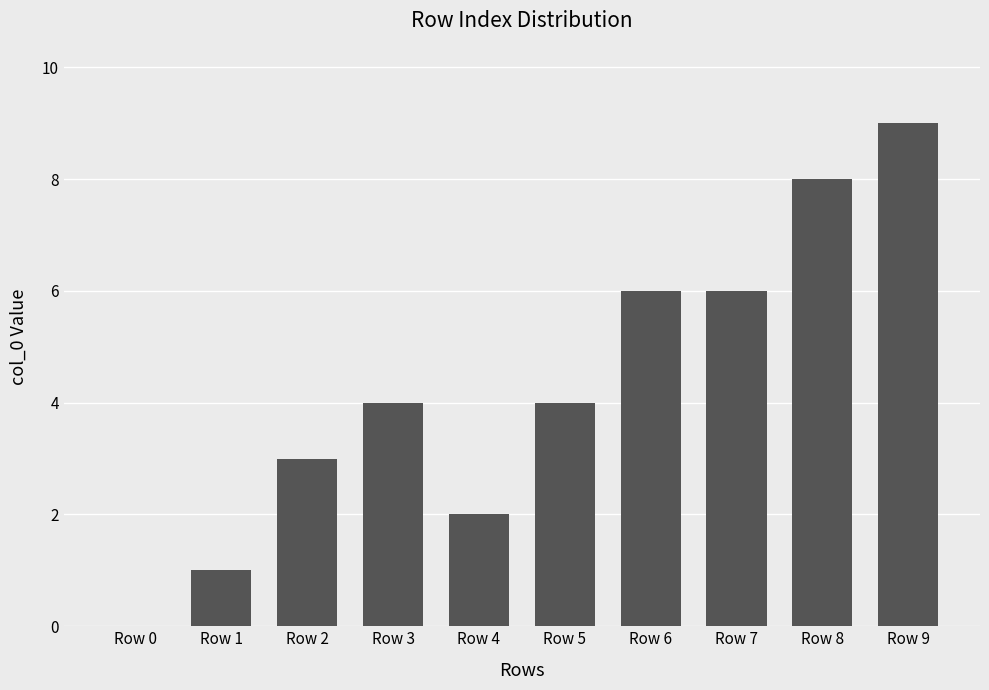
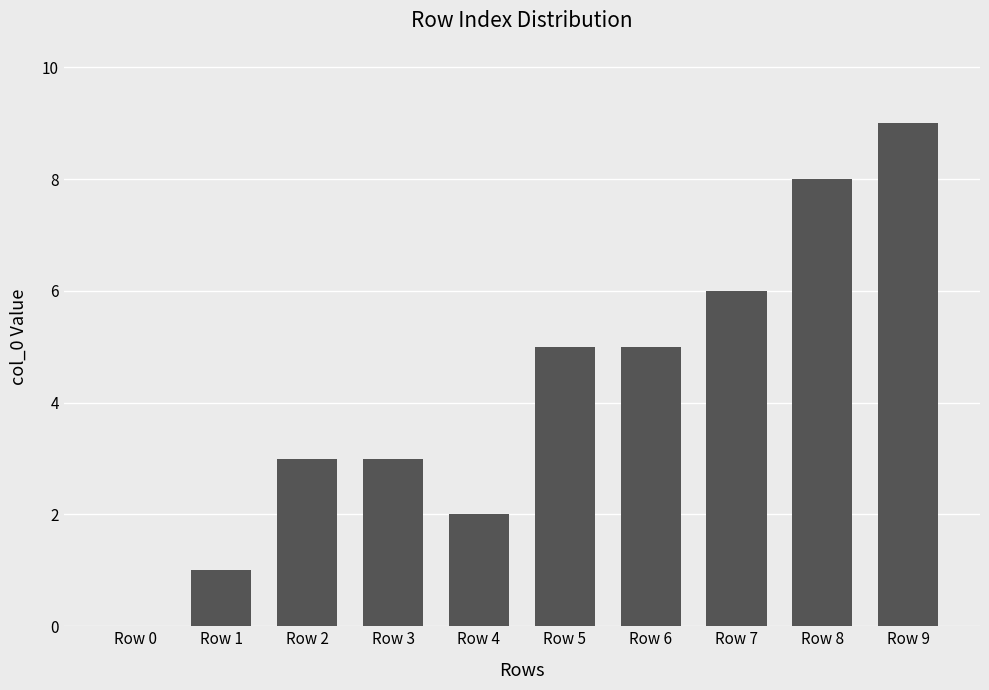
  {
    "Row 0": 0,
    "Row 1": 1,
    "Row 2": 3,
-   "Row 3": 4,
+   "Row 3": 3,
    "Row 4": 2,
-   "Row 5": 4,
-   "Row 6": 6,
+   "Row 5": 5,
+   "Row 6": 5,
    "Row 7": 6,
    "Row 8": 8,
    "Row 9": 9
  }
